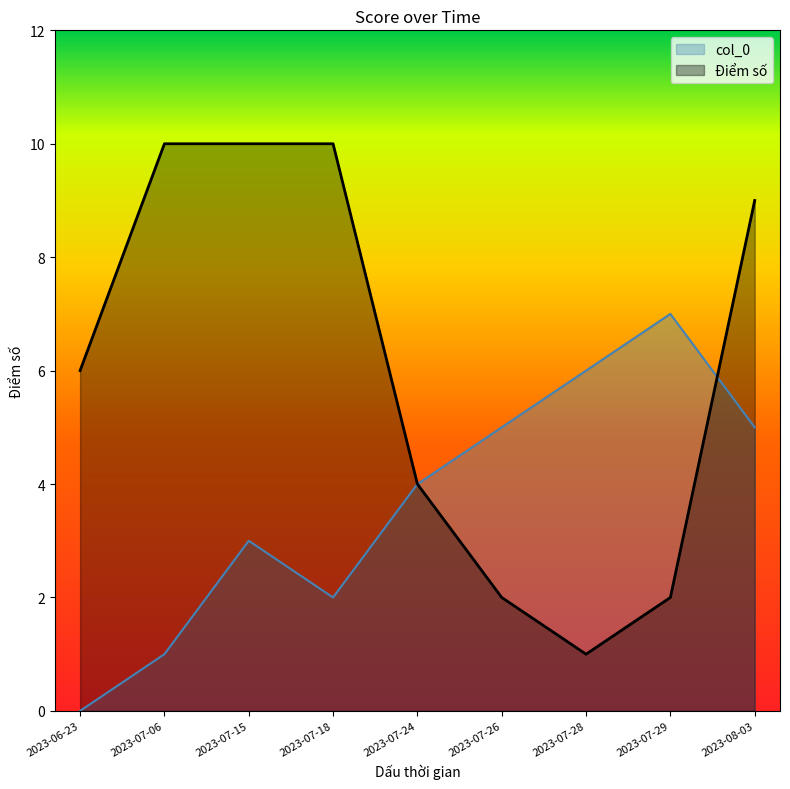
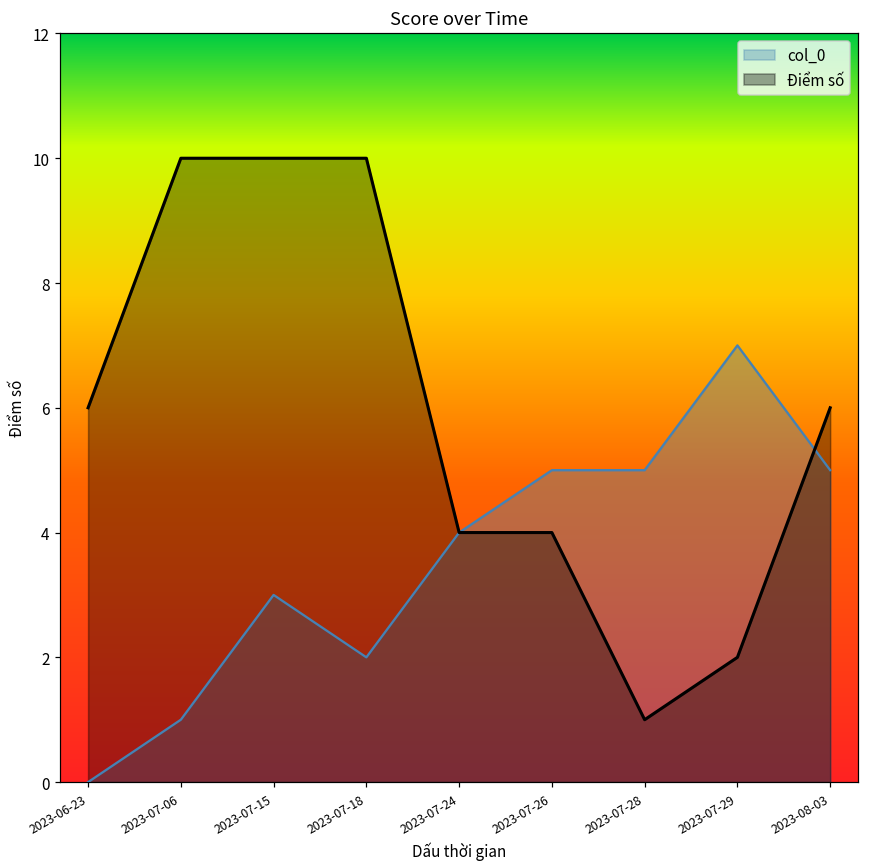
  {
    "col_0": {
      "2023-06-23": 0,
      "2023-07-06": 1,
      "2023-07-15": 3,
      "2023-07-18": 2,
      "2023-07-26": 5,
-     "2023-07-28": 6,
+     "2023-07-28": 5,
      "2023-07-29": 7,
      "2023-08-03": 5
    },
    "Điểm số": {
      "2023-06-23": 6,
      "2023-07-06": 10,
      "2023-07-15": 10,
      "2023-07-18": 10,
-     "2023-07-26": 2,
+     "2023-07-26": 4,
      "2023-07-28": 1,
      "2023-07-29": 2,
-     "2023-08-03": 9
+     "2023-08-03": 6
    }
  }
